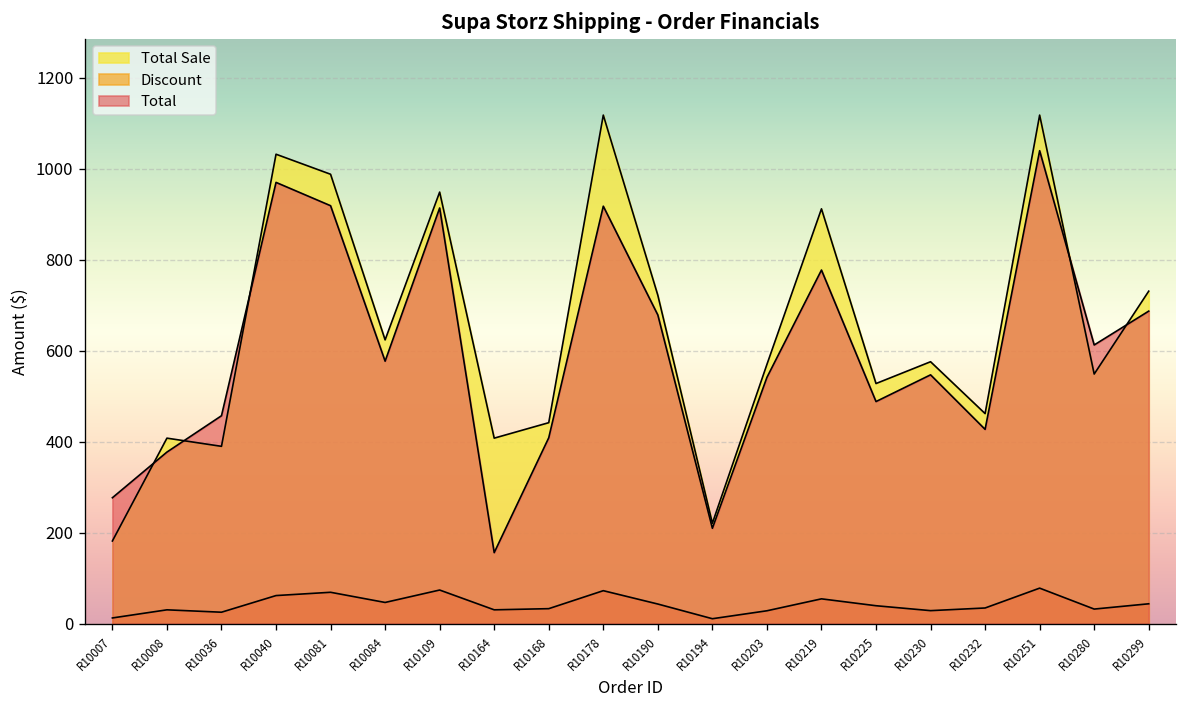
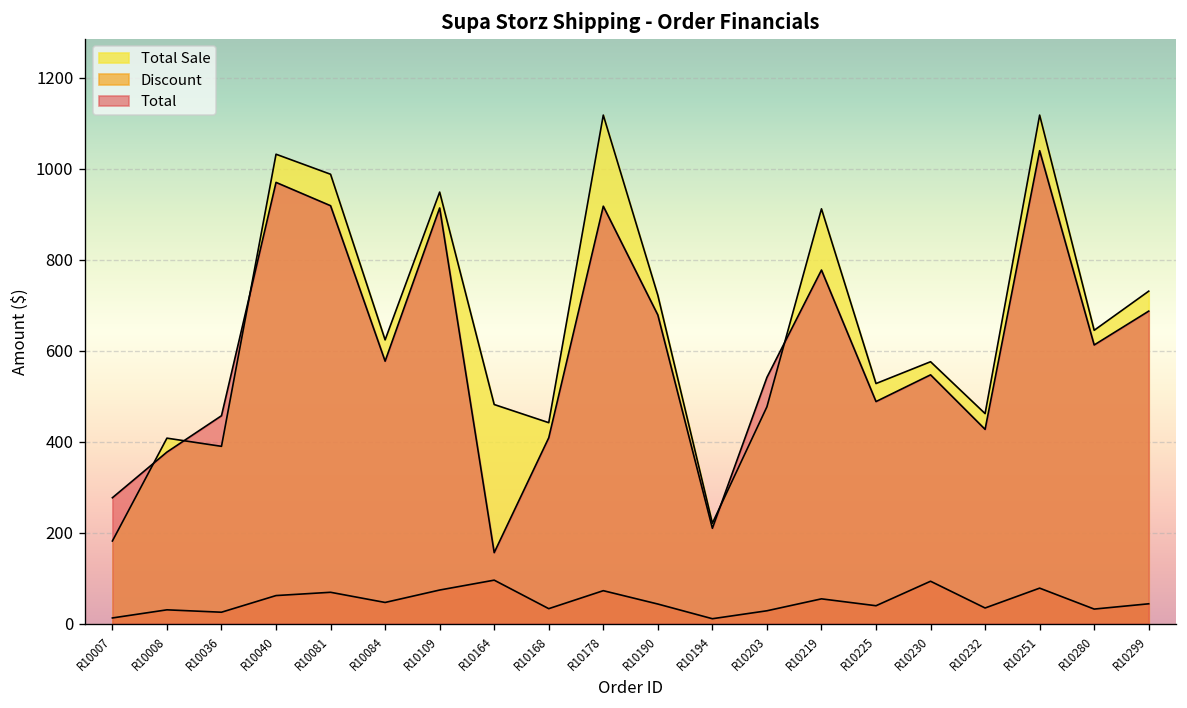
  {
    "Total Sale": {
      "R10007": 180,
      "R10008": 410,
      "R10036": 390,
      "R10040": 1030,
      "R10081": 990,
      "R10084": 620,
      "R10109": 950,
-     "R10164": 410,
+     "R10164": 480,
      "R10168": 440,
      "R10178": 1120,
      "R10190": 720,
      "R10194": 220,
-     "R10203": 570,
+     "R10203": 480,
      "R10219": 910,
      "R10225": 530,
      "R10230": 580,
      "R10232": 460,
      "R10251": 1120,
-     "R10280": 550,
+     "R10280": 640,
      "R10299": 730
    },
    "Discount": {
      "R10007": 10,
      "R10008": 30,
      "R10036": 30,
      "R10040": 60,
      "R10081": 70,
      "R10084": 50,
      "R10109": 70,
-     "R10164": 30,
+     "R10164": 100,
      "R10168": 30,
      "R10178": 70,
      "R10190": 40,
      "R10194": 10,
      "R10203": 30,
      "R10219": 50,
      "R10225": 40,
-     "R10230": 30,
+     "R10230": 90,
      "R10232": 30,
      "R10251": 80,
      "R10280": 30,
      "R10299": 40
    },
    "Total": {
      "R10007": 280,
      "R10008": 380,
      "R10036": 460,
      "R10040": 970,
      "R10081": 920,
      "R10084": 580,
      "R10109": 910,
      "R10164": 160,
      "R10168": 410,
      "R10178": 920,
      "R10190": 680,
      "R10194": 210,
      "R10203": 540,
      "R10219": 780,
      "R10225": 490,
      "R10230": 550,
      "R10232": 430,
      "R10251": 1040,
      "R10280": 610,
      "R10299": 690
    }
  }
